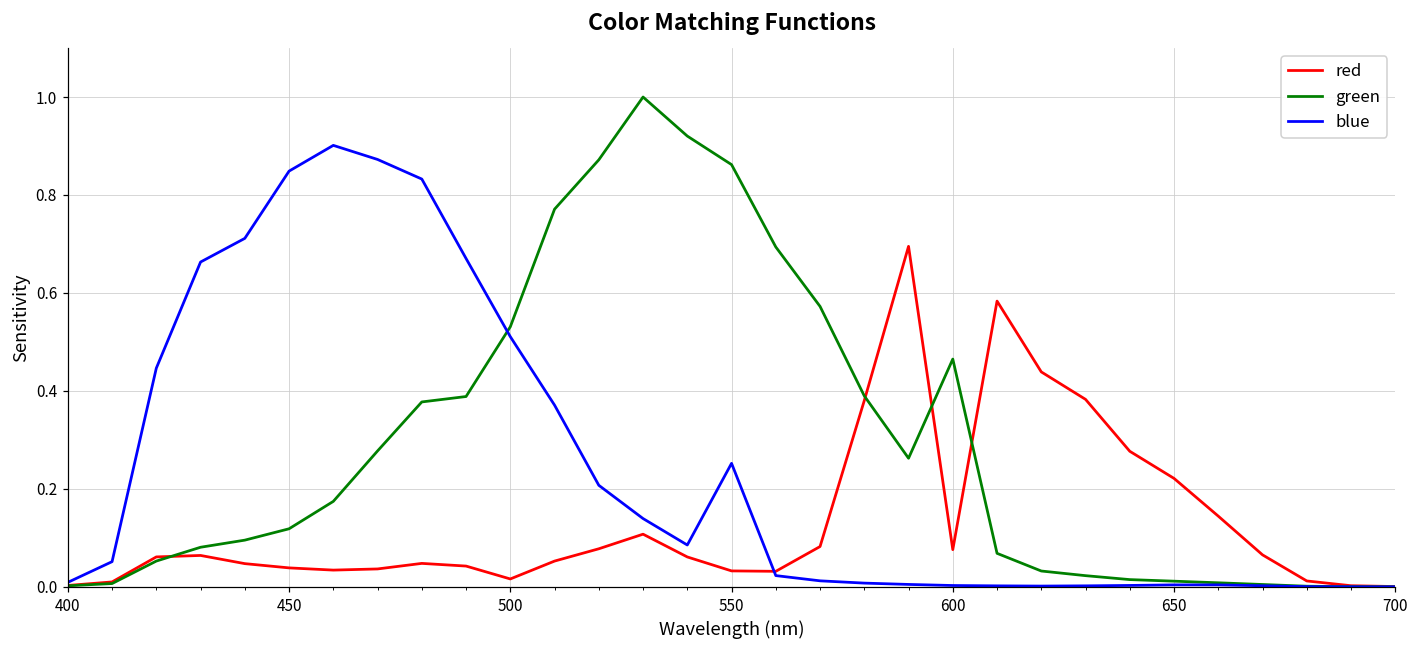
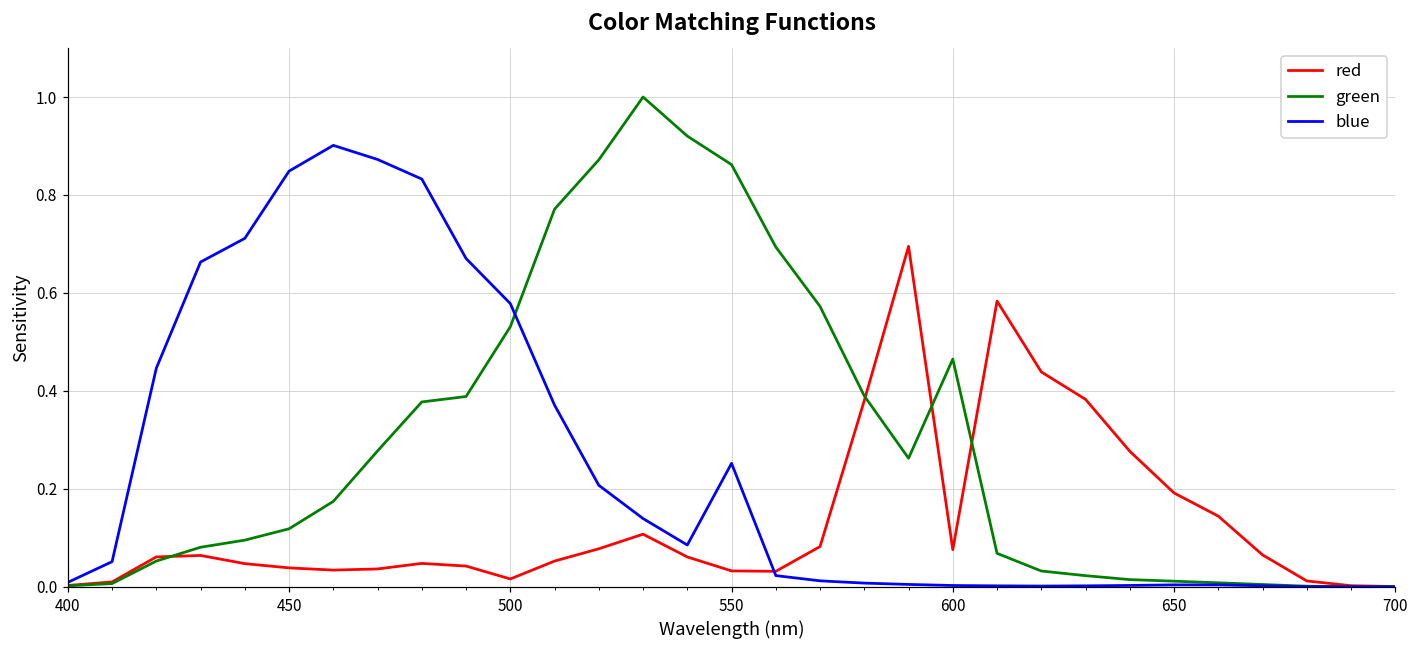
  {
    "red": {
      "450": 0.04,
      "500": 0.02,
      "550": 0.03,
      "600": 0.08,
-     "650": 0.22
+     "650": 0.19
    },
    "green": {
      "450": 0.12,
      "500": 0.53,
      "550": 0.86,
      "600": 0.47,
      "650": 0.01
    },
    "blue": {
      "400": 0.01,
      "450": 0.85,
-     "500": 0.51,
+     "500": 0.58,
      "550": 0.25,
      "600": 0.00,
      "650": 0.00
    }
  }
